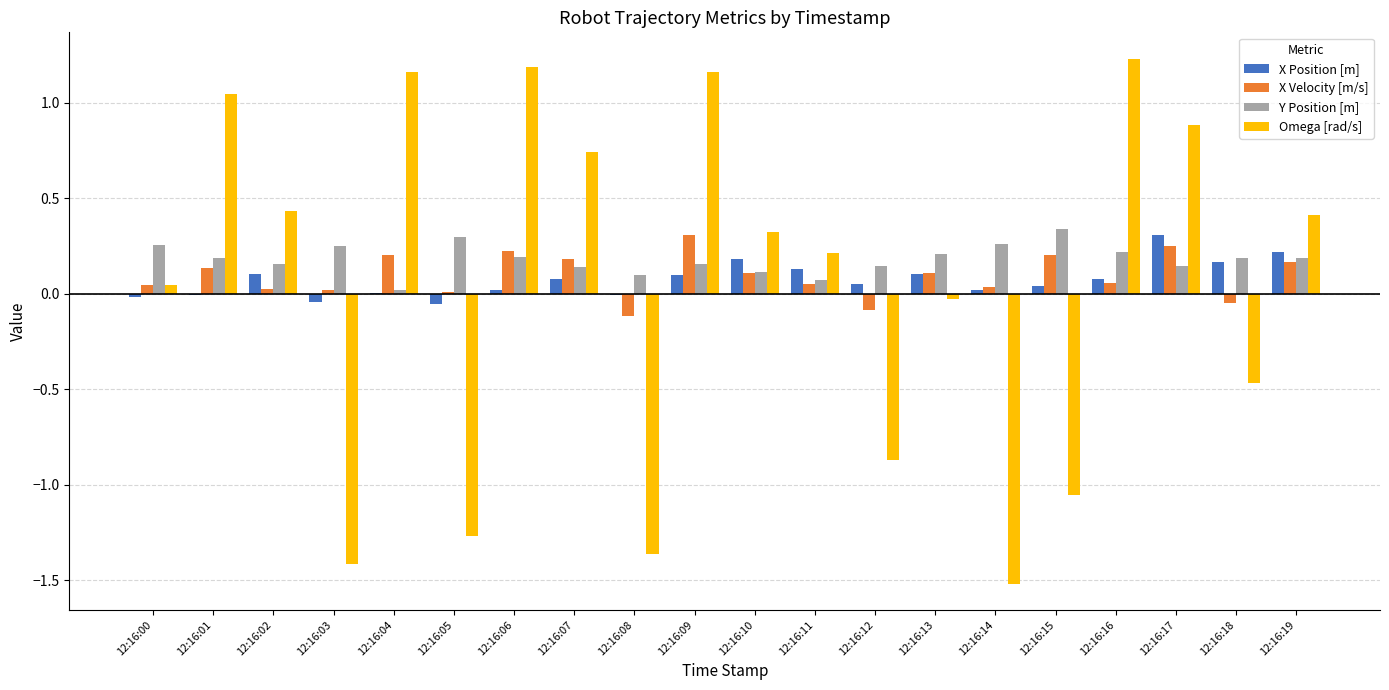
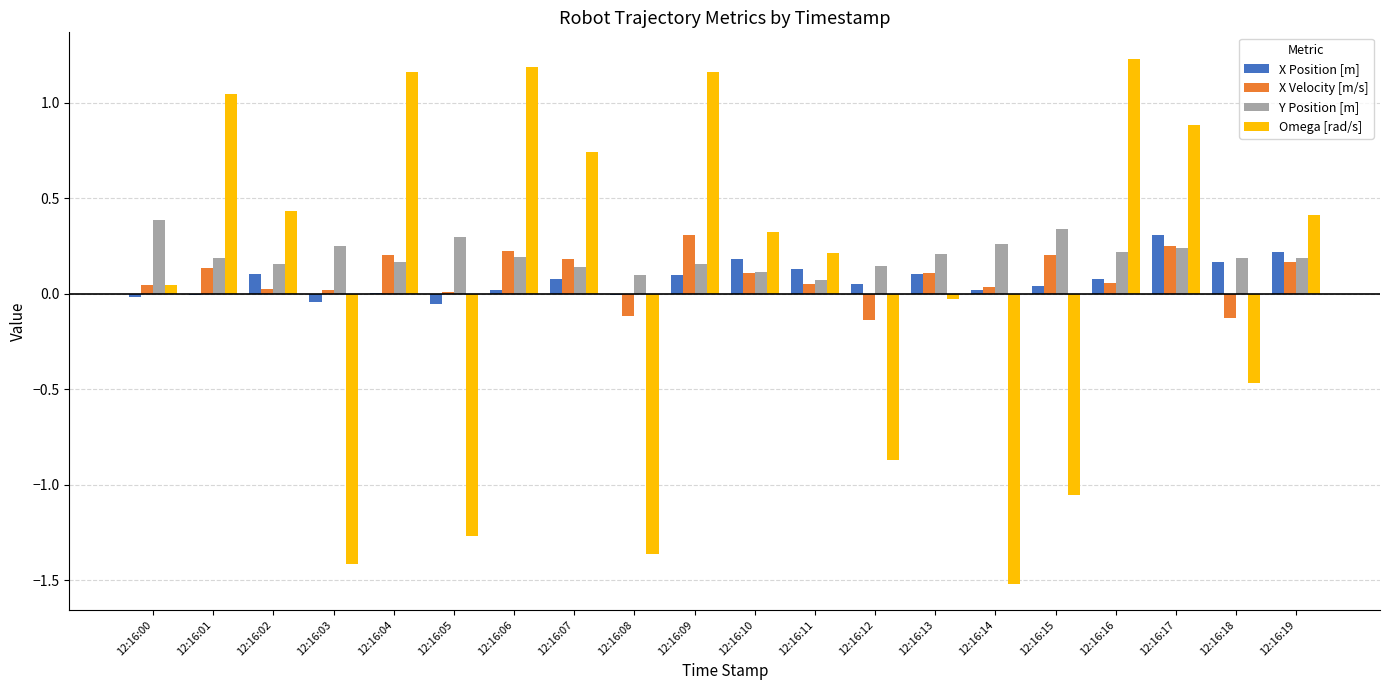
  {
    "X Position [m]": {
      "12:16:00": -0.02,
      "12:16:02": 0.10,
      "12:16:03": -0.04,
      "12:16:05": -0.05,
      "12:16:06": 0.02,
      "12:16:07": 0.08,
      "12:16:09": 0.10,
      "12:16:10": 0.18,
      "12:16:11": 0.13,
      "12:16:12": 0.05,
      "12:16:13": 0.11,
      "12:16:14": 0.02,
      "12:16:15": 0.04,
      "12:16:16": 0.08,
      "12:16:17": 0.31,
      "12:16:18": 0.16,
      "12:16:19": 0.22
    },
    "X Velocity [m/s]": {
      "12:16:00": 0.05,
      "12:16:01": 0.14,
      "12:16:02": 0.02,
      "12:16:03": 0.02,
      "12:16:04": 0.20,
      "12:16:06": 0.22,
      "12:16:07": 0.18,
      "12:16:08": -0.12,
      "12:16:09": 0.31,
      "12:16:10": 0.11,
      "12:16:11": 0.05,
-     "12:16:12": -0.09,
+     "12:16:12": -0.14,
      "12:16:13": 0.11,
      "12:16:14": 0.03,
      "12:16:15": 0.20,
      "12:16:16": 0.06,
      "12:16:17": 0.25,
-     "12:16:18": -0.05,
+     "12:16:18": -0.13,
      "12:16:19": 0.16
    },
    "Y Position [m]": {
-     "12:16:00": 0.25,
+     "12:16:00": 0.39,
      "12:16:01": 0.19,
      "12:16:02": 0.16,
      "12:16:03": 0.25,
-     "12:16:04": 0.02,
+     "12:16:04": 0.17,
      "12:16:05": 0.30,
      "12:16:06": 0.19,
      "12:16:07": 0.14,
      "12:16:08": 0.10,
      "12:16:09": 0.16,
      "12:16:10": 0.11,
      "12:16:11": 0.07,
      "12:16:12": 0.14,
      "12:16:13": 0.21,
      "12:16:14": 0.26,
      "12:16:15": 0.34,
      "12:16:16": 0.22,
-     "12:16:17": 0.15,
+     "12:16:17": 0.24,
      "12:16:18": 0.19,
      "12:16:19": 0.19
    },
    "Omega [rad/s]": {
      "12:16:00": 0.05,
      "12:16:01": 1.05,
      "12:16:02": 0.43,
      "12:16:03": -1.41,
      "12:16:04": 1.16,
      "12:16:05": -1.27,
      "12:16:06": 1.19,
      "12:16:07": 0.74,
      "12:16:08": -1.37,
      "12:16:09": 1.16,
      "12:16:10": 0.32,
      "12:16:11": 0.22,
      "12:16:12": -0.87,
      "12:16:13": -0.03,
      "12:16:14": -1.52,
      "12:16:15": -1.06,
      "12:16:16": 1.23,
      "12:16:17": 0.88,
      "12:16:18": -0.47,
      "12:16:19": 0.41
    }
  }
